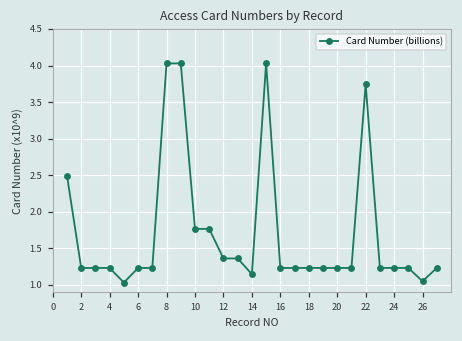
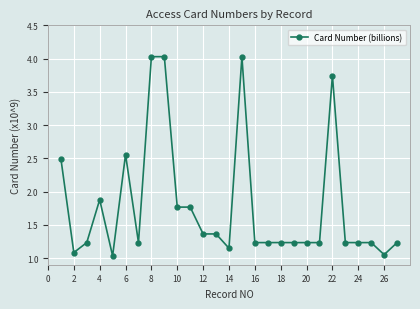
  {
-   "2": 1.2,
-   "4": 1.2,
-   "6": 1.2,
+   "2": 1.1,
+   "4": 1.9,
+   "6": 2.6,
    "8": 4.0,
    "10": 1.8,
    "12": 1.4,
    "14": 1.1,
    "16": 1.2,
    "18": 1.2,
    "20": 1.2,
    "22": 3.7,
    "24": 1.2,
    "26": 1.1
  }
